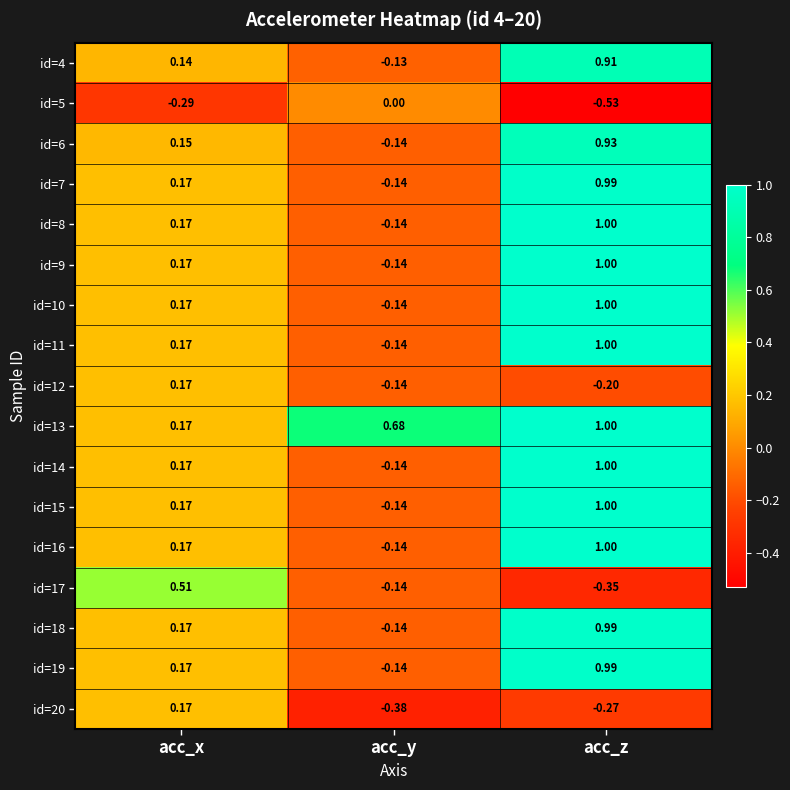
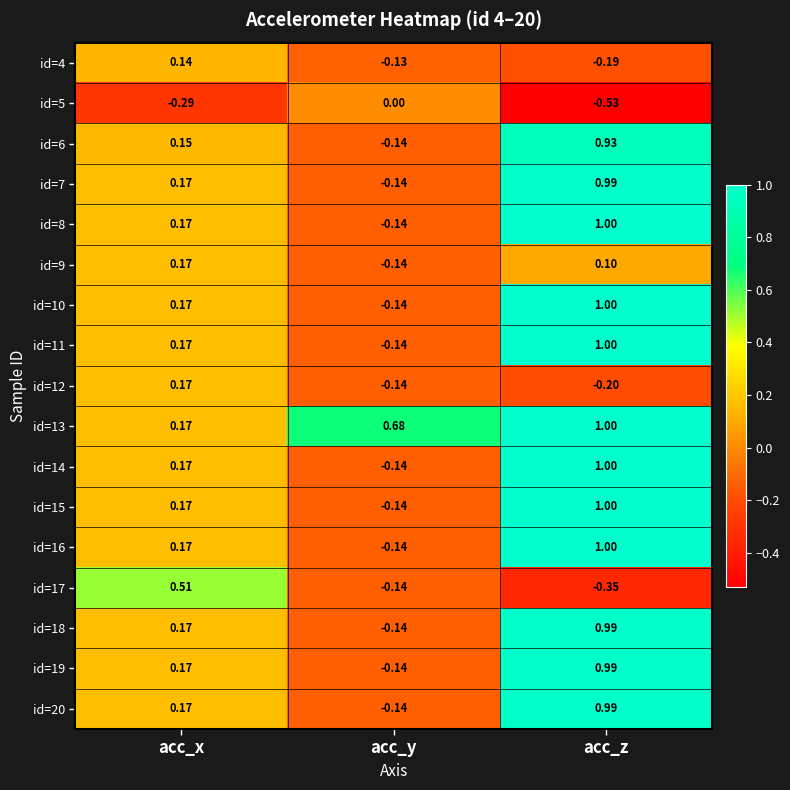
  {
    "id=4": {
      "acc_x": 0.14,
      "acc_y": -0.13,
-     "acc_z": 0.91
+     "acc_z": -0.19
    },
    "id=5": {
      "acc_x": -0.29,
      "acc_y": 0.00,
      "acc_z": -0.53
    },
    "id=6": {
      "acc_x": 0.15,
      "acc_y": -0.14,
      "acc_z": 0.93
    },
    "id=7": {
      "acc_x": 0.17,
      "acc_y": -0.14,
      "acc_z": 0.99
    },
    "id=8": {
      "acc_x": 0.17,
      "acc_y": -0.14,
      "acc_z": 1.00
    },
    "id=9": {
      "acc_x": 0.17,
      "acc_y": -0.14,
-     "acc_z": 1.00
+     "acc_z": 0.10
    },
    "id=10": {
      "acc_x": 0.17,
      "acc_y": -0.14,
      "acc_z": 1.00
    },
    "id=11": {
      "acc_x": 0.17,
      "acc_y": -0.14,
      "acc_z": 1.00
    },
    "id=12": {
      "acc_x": 0.17,
      "acc_y": -0.14,
      "acc_z": -0.20
    },
    "id=13": {
      "acc_x": 0.17,
      "acc_y": 0.68,
      "acc_z": 1.00
    },
    "id=14": {
      "acc_x": 0.17,
      "acc_y": -0.14,
      "acc_z": 1.00
    },
    "id=15": {
      "acc_x": 0.17,
      "acc_y": -0.14,
      "acc_z": 1.00
    },
    "id=16": {
      "acc_x": 0.17,
      "acc_y": -0.14,
      "acc_z": 1.00
    },
    "id=17": {
      "acc_x": 0.51,
      "acc_y": -0.14,
      "acc_z": -0.35
    },
    "id=18": {
      "acc_x": 0.17,
      "acc_y": -0.14,
      "acc_z": 0.99
    },
    "id=19": {
      "acc_x": 0.17,
      "acc_y": -0.14,
      "acc_z": 0.99
    },
    "id=20": {
      "acc_x": 0.17,
-     "acc_y": -0.38,
-     "acc_z": -0.27
+     "acc_y": -0.14,
+     "acc_z": 0.99
    }
  }
